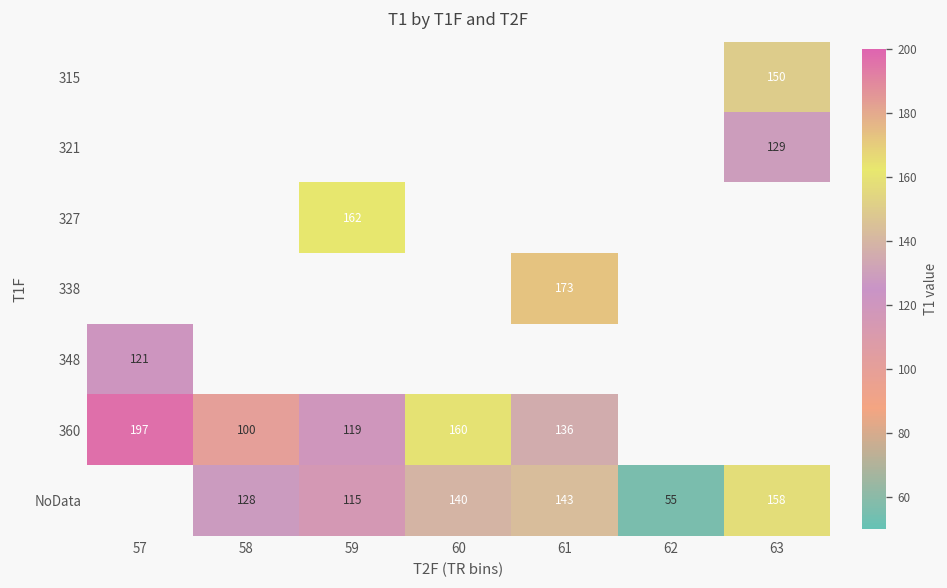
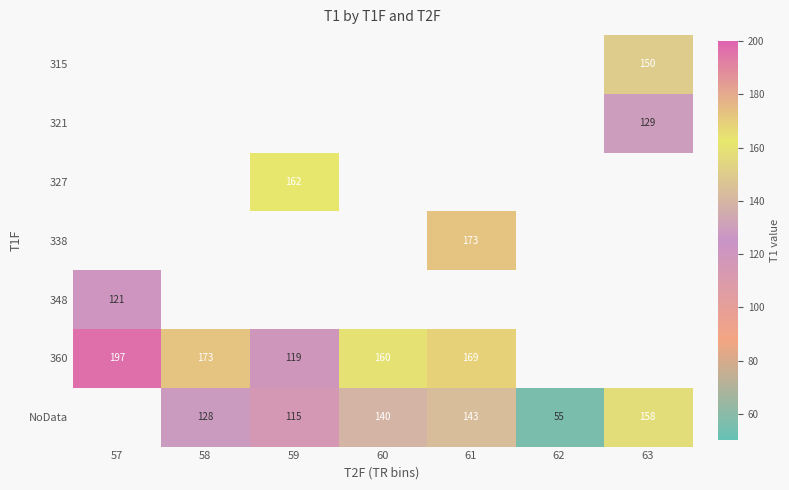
  {
    "315": {
      "63": 150
    },
    "321": {
      "63": 129
    },
    "327": {
      "59": 162
    },
    "338": {
      "61": 173
    },
    "348": {
      "57": 121
    },
    "360": {
      "57": 197,
-     "58": 100,
+     "58": 173,
      "59": 119,
      "60": 160,
-     "61": 136
+     "61": 169
    },
    "NoData": {
      "58": 128,
      "59": 115,
      "60": 140,
      "61": 143,
      "62": 55,
      "63": 158
    }
  }
